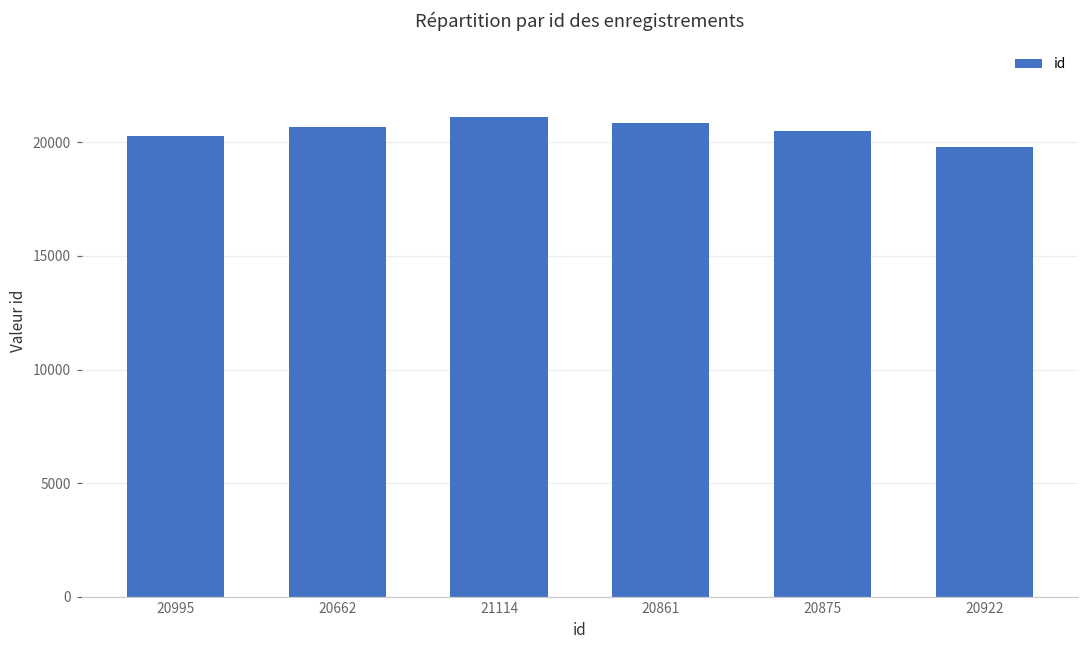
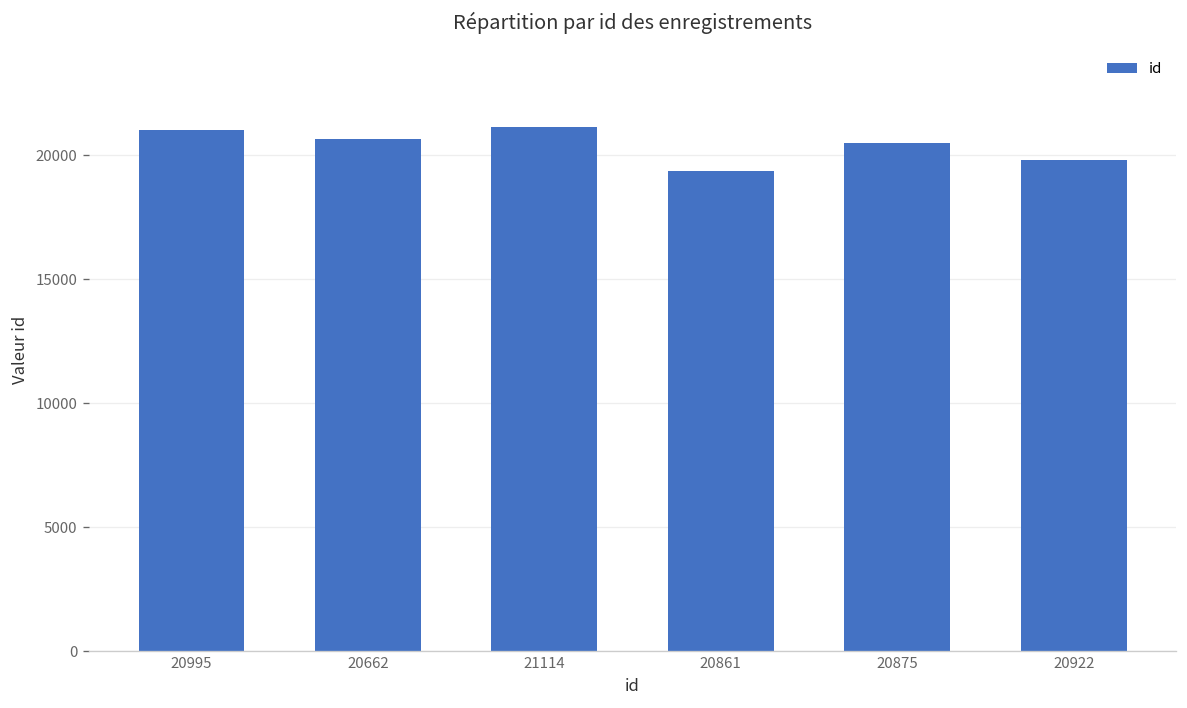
  {
-   "20995": 20300,
+   "20995": 21000,
    "20662": 20700,
    "21114": 21100,
-   "20861": 20900,
+   "20861": 19400,
    "20875": 20500,
    "20922": 19800
  }
